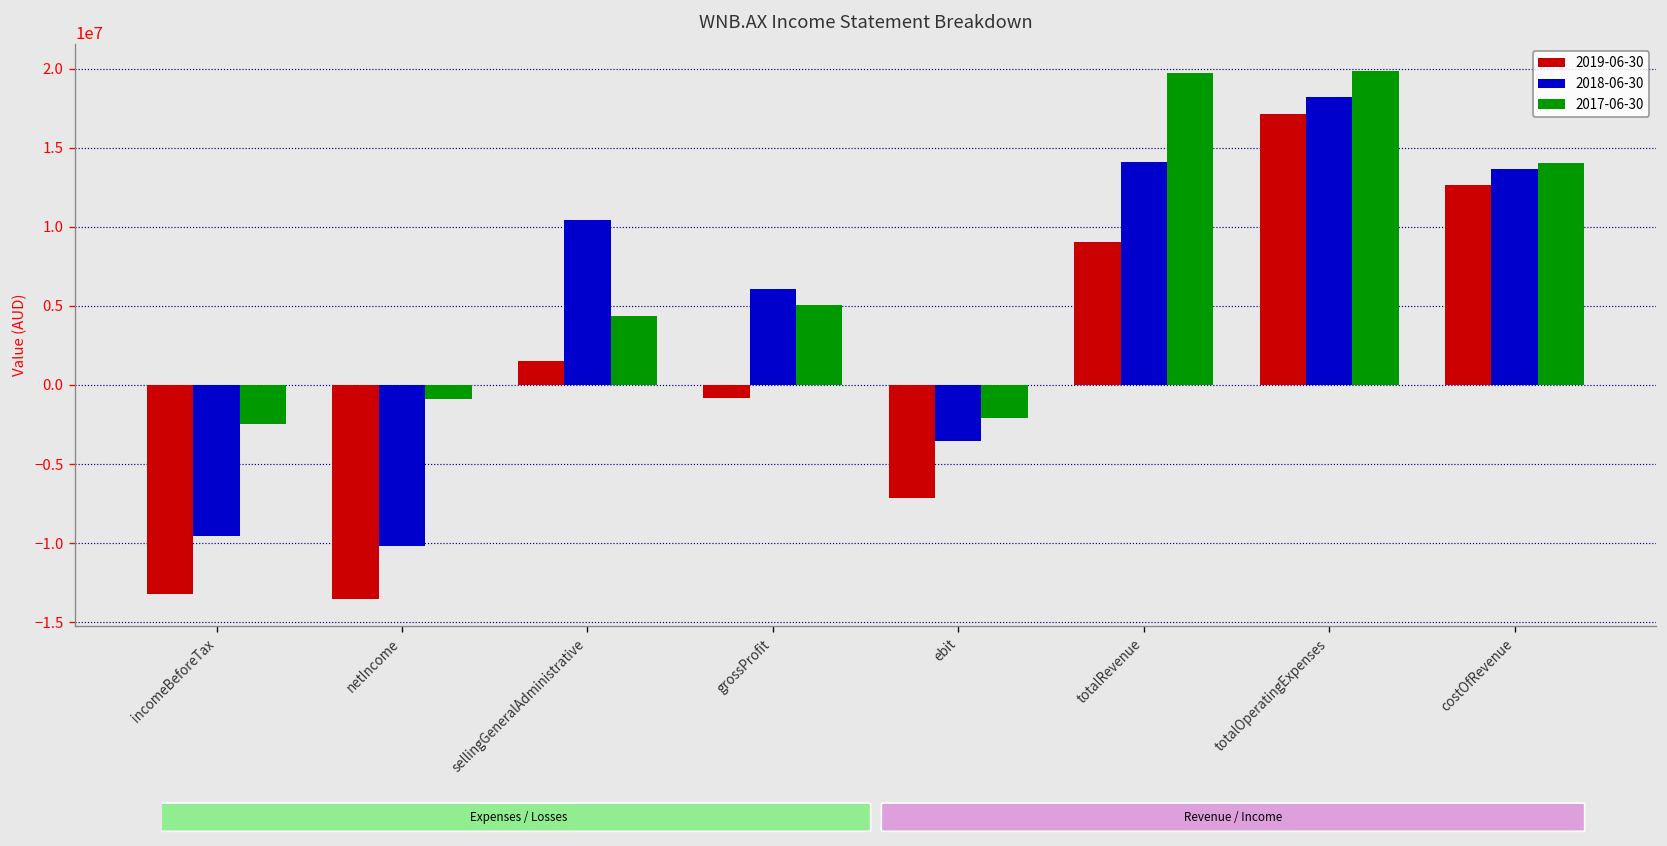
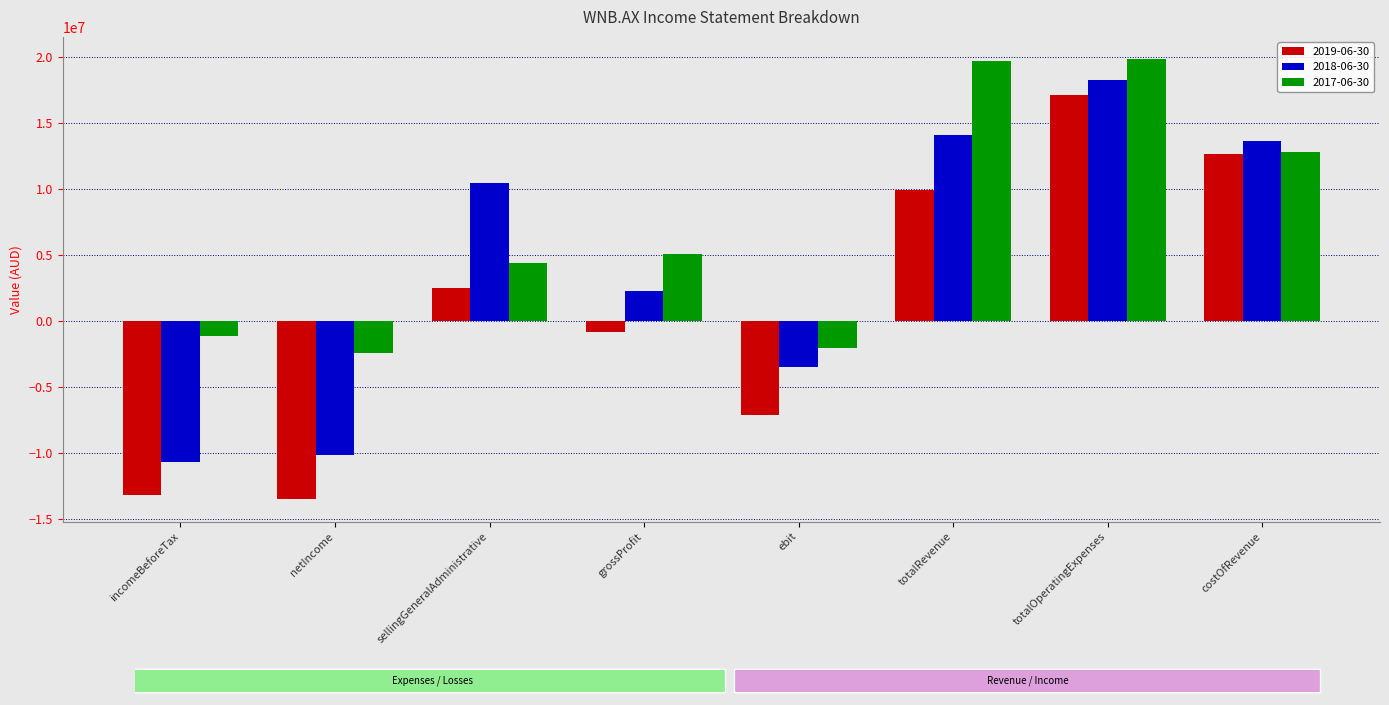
  {
    "2019-06-30": {
      "incomeBeforeTax": -13200000,
      "netIncome": -13600000,
-     "sellingGeneralAdministrative": 1500000,
+     "sellingGeneralAdministrative": 2500000,
      "grossProfit": -800000,
      "ebit": -7200000,
-     "totalRevenue": 9100000,
+     "totalRevenue": 9900000,
      "totalOperatingExpenses": 17100000,
      "costOfRevenue": 12600000
    },
    "2018-06-30": {
-     "incomeBeforeTax": -9500000,
+     "incomeBeforeTax": -10700000,
      "netIncome": -10200000,
      "sellingGeneralAdministrative": 10400000,
-     "grossProfit": 6100000,
+     "grossProfit": 2300000,
      "ebit": -3500000,
      "totalRevenue": 14100000,
      "totalOperatingExpenses": 18200000,
      "costOfRevenue": 13600000
    },
    "2017-06-30": {
-     "incomeBeforeTax": -2500000,
-     "netIncome": -900000,
+     "incomeBeforeTax": -1100000,
+     "netIncome": -2500000,
      "sellingGeneralAdministrative": 4400000,
      "grossProfit": 5000000,
      "ebit": -2100000,
      "totalRevenue": 19700000,
      "totalOperatingExpenses": 19900000,
-     "costOfRevenue": 14000000
+     "costOfRevenue": 12800000
    }
  }
